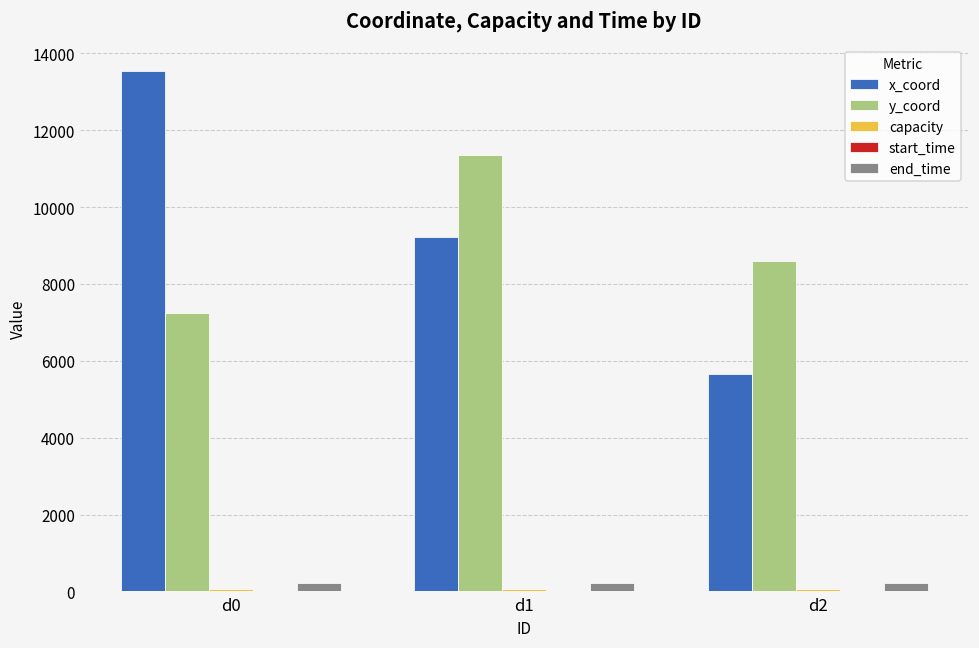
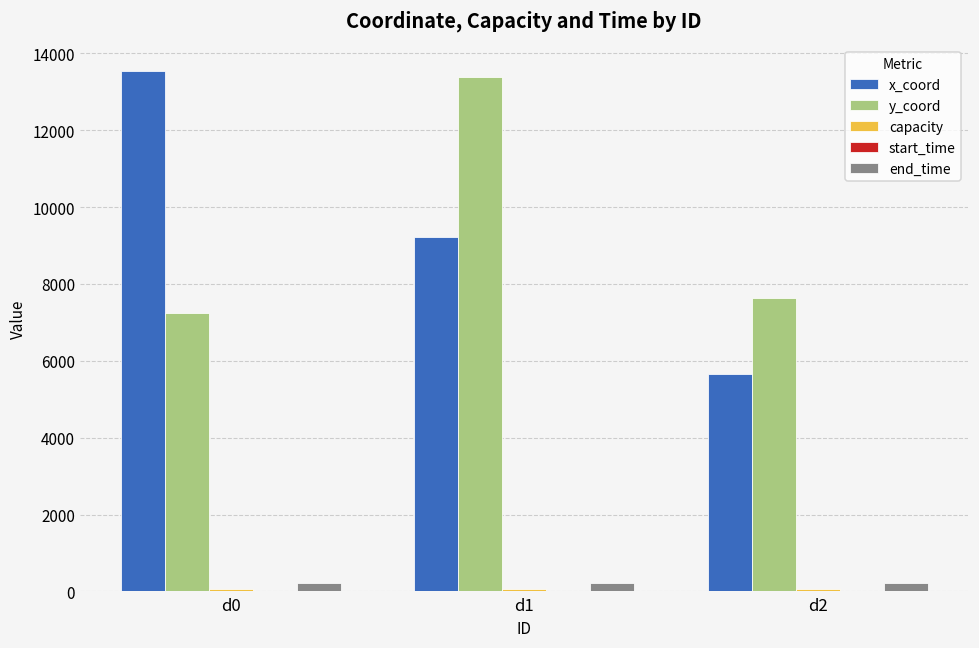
  {
    "x_coord": {
      "d0": 13500,
      "d1": 9200,
      "d2": 5700
    },
    "y_coord": {
      "d0": 7200,
-     "d1": 11400,
-     "d2": 8600
+     "d1": 13400,
+     "d2": 7600
    },
    "start_time": {
      "d0": 0,
      "d1": 0,
      "d2": 0
    },
    "end_time": {
      "d0": 200,
      "d1": 200,
      "d2": 200
    }
  }
